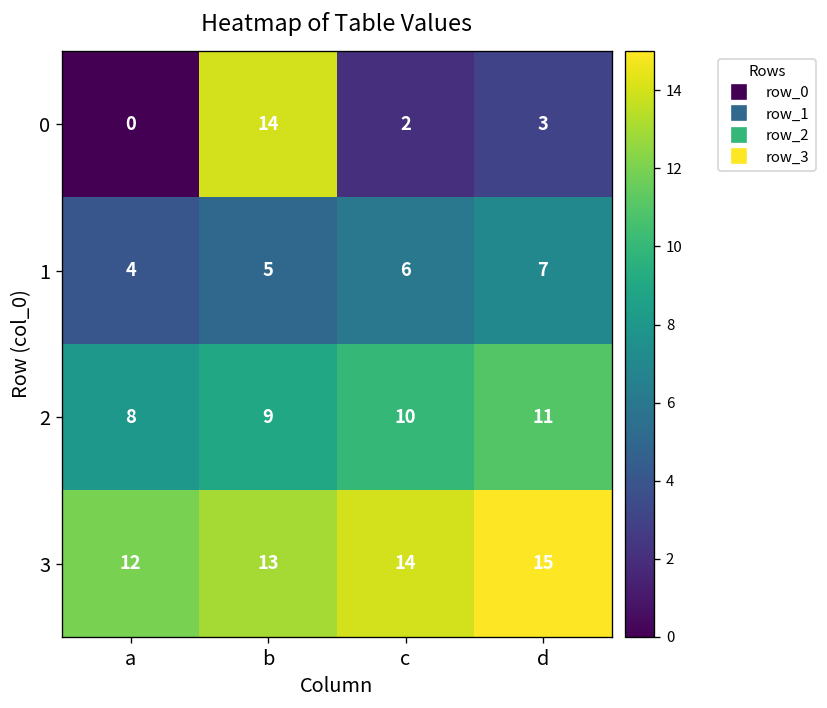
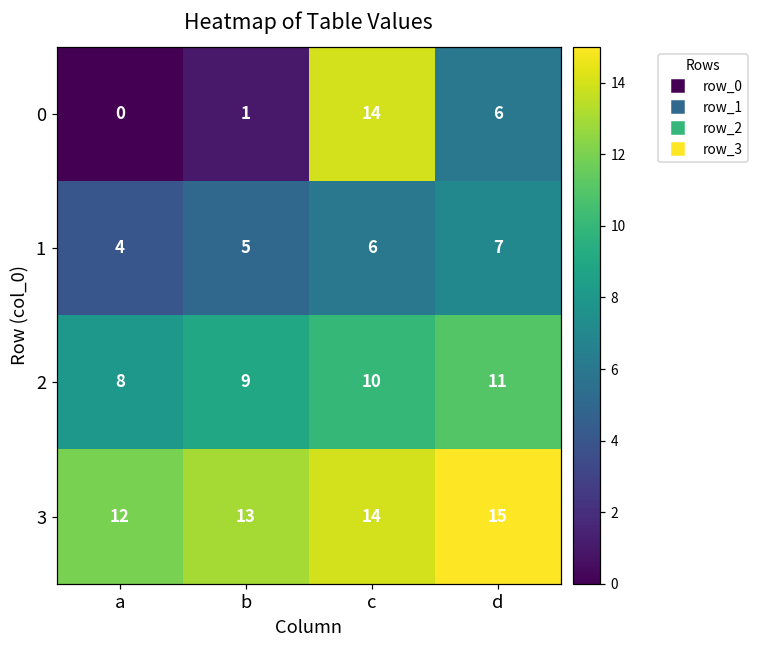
  {
    "0": {
      "a": 0,
-     "b": 14,
-     "c": 2,
-     "d": 3
+     "b": 1,
+     "c": 14,
+     "d": 6
    },
    "1": {
      "a": 4,
      "b": 5,
      "c": 6,
      "d": 7
    },
    "2": {
      "a": 8,
      "b": 9,
      "c": 10,
      "d": 11
    },
    "3": {
      "a": 12,
      "b": 13,
      "c": 14,
      "d": 15
    }
  }
